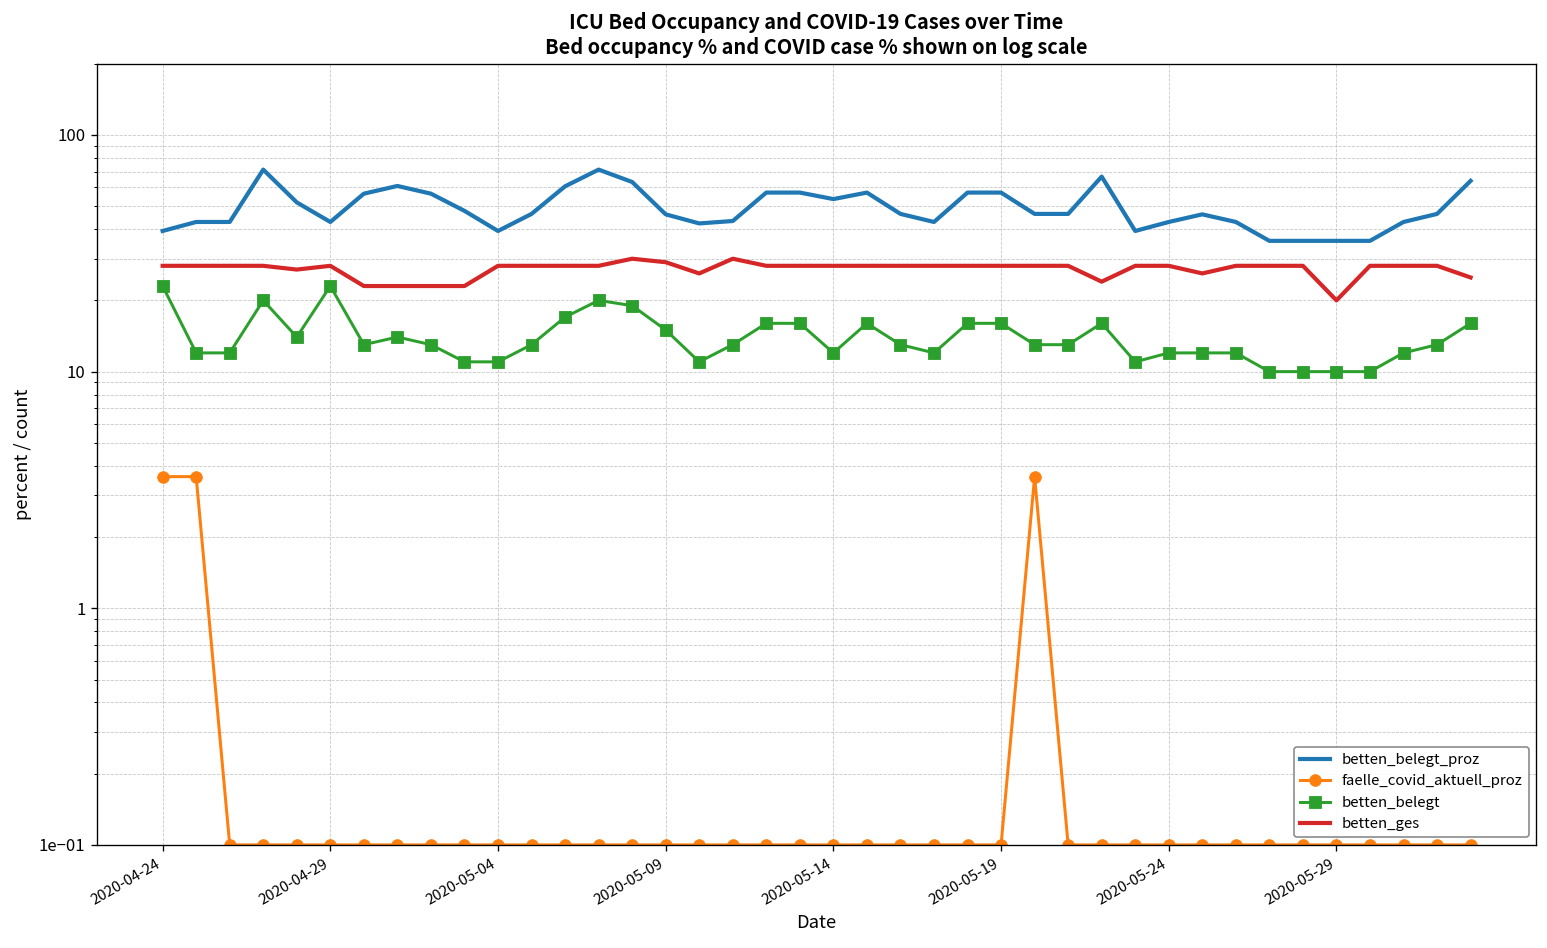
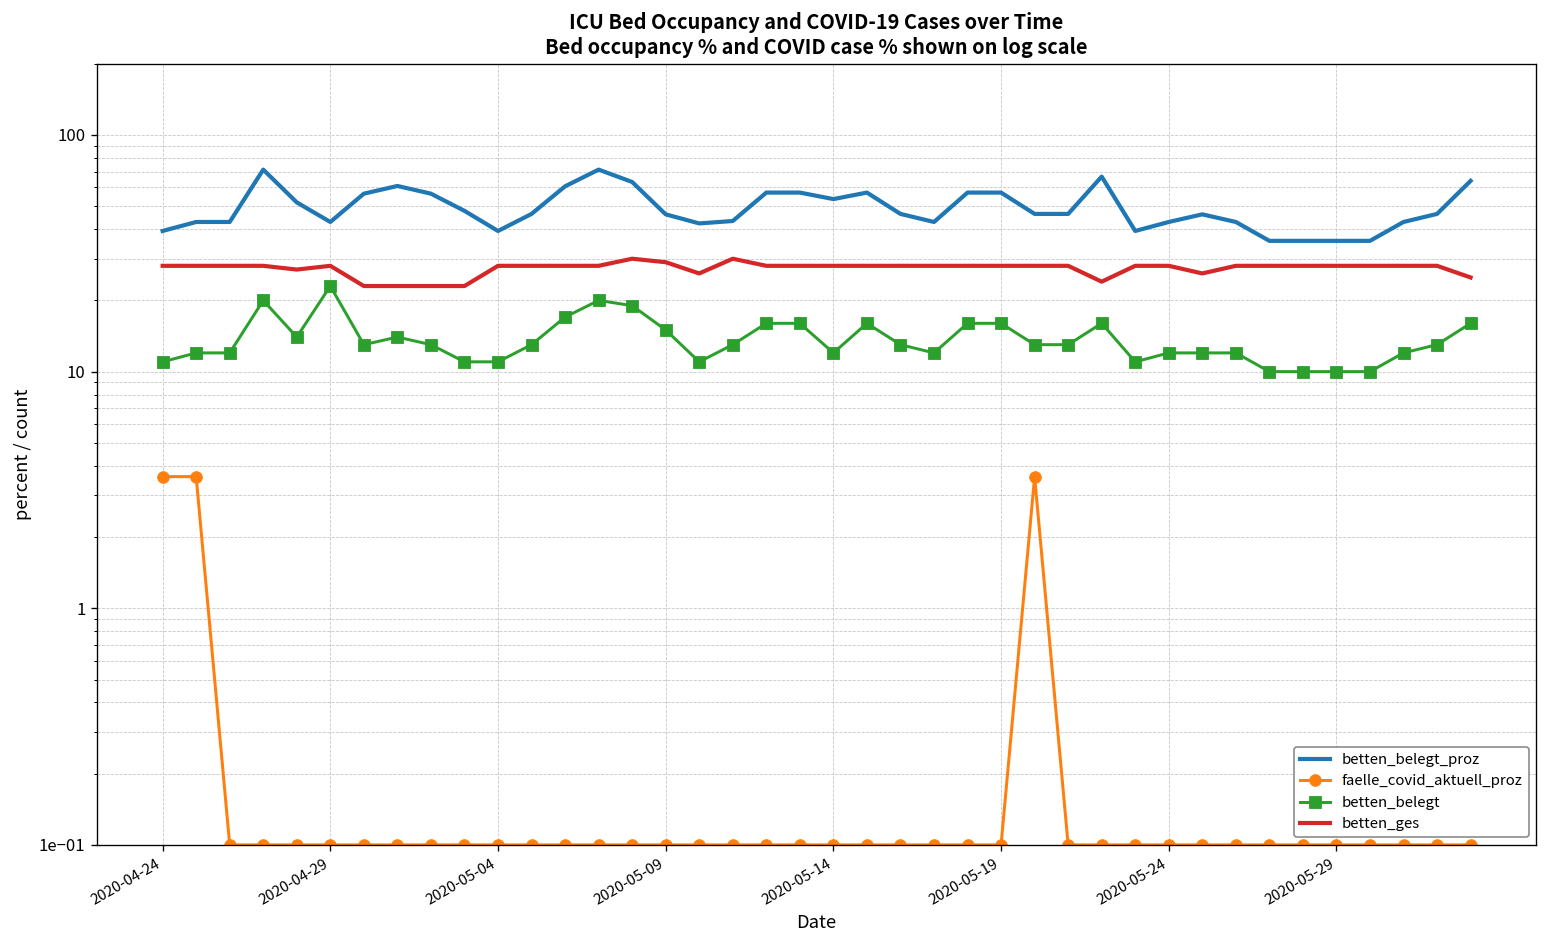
  {
    "betten_belegt_proz": {
      "2020-04-24": 39,
      "2020-04-29": 43,
      "2020-05-04": 39,
      "2020-05-09": 46,
      "2020-05-14": 54,
      "2020-05-19": 57,
      "2020-05-24": 43,
      "2020-05-29": 36
    },
    "faelle_covid_aktuell_proz": {
      "2020-04-24": 3.6,
      "2020-04-29": 0.10,
      "2020-05-04": 0.10,
      "2020-05-09": 0.10,
      "2020-05-14": 0.10,
      "2020-05-19": 0.10,
      "2020-05-24": 0.10,
      "2020-05-29": 0.10
    },
    "betten_belegt": {
-     "2020-04-24": 23,
+     "2020-04-24": 11,
      "2020-04-29": 23,
      "2020-05-04": 11,
      "2020-05-09": 15,
      "2020-05-14": 12,
      "2020-05-19": 16,
      "2020-05-24": 12,
      "2020-05-29": 10
    },
    "betten_ges": {
      "2020-04-24": 28,
      "2020-04-29": 28,
      "2020-05-04": 28,
      "2020-05-09": 29,
      "2020-05-14": 28,
      "2020-05-19": 28,
      "2020-05-24": 28,
-     "2020-05-29": 20
+     "2020-05-29": 28
    }
  }
